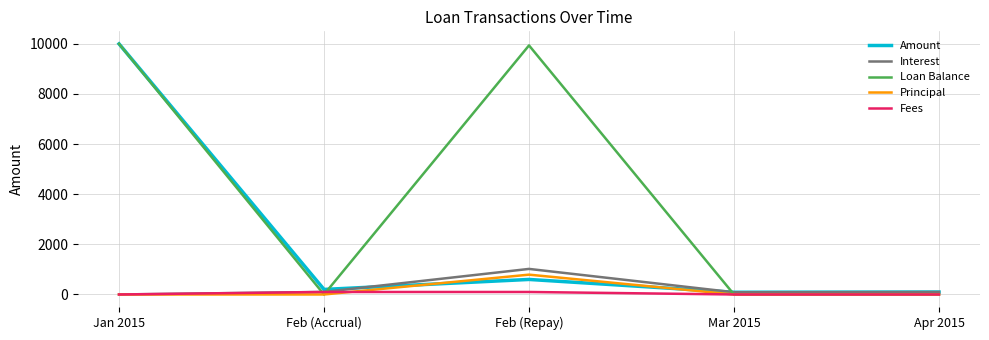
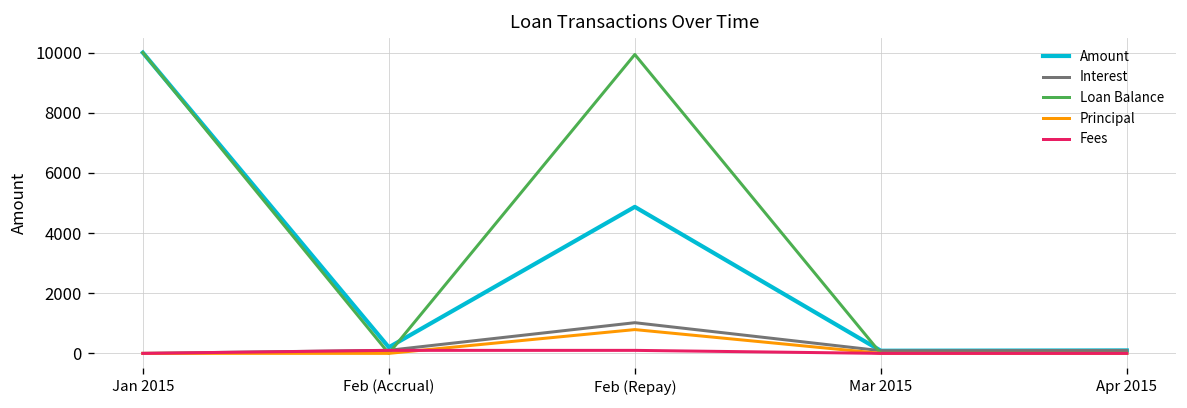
  {
    "Amount": {
-     "Feb (Repay)": 600
+     "Feb (Repay)": 4900
    },
    "Interest": {
      "Feb (Repay)": 1000
    },
    "Loan Balance": {
      "Feb (Repay)": 9900
    },
    "Principal": {
      "Feb (Repay)": 800
    },
    "Fees": {
      "Feb (Repay)": 100
    }
  }
